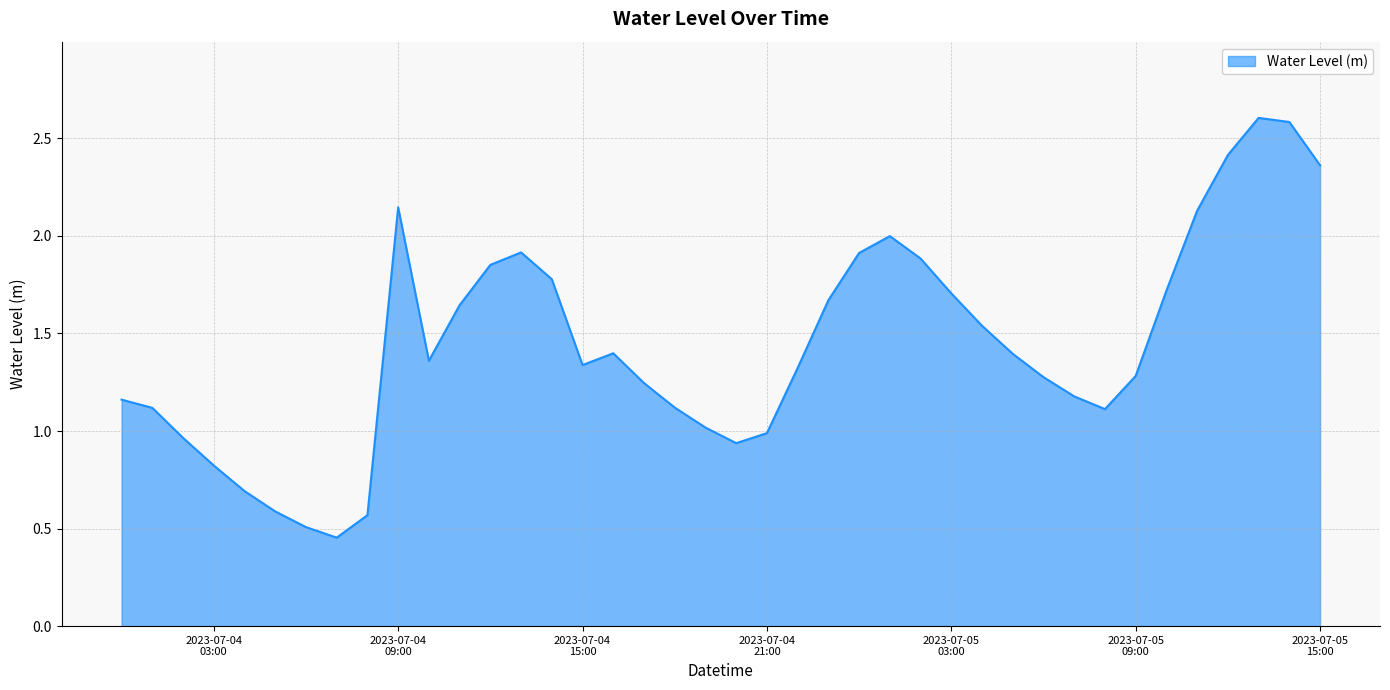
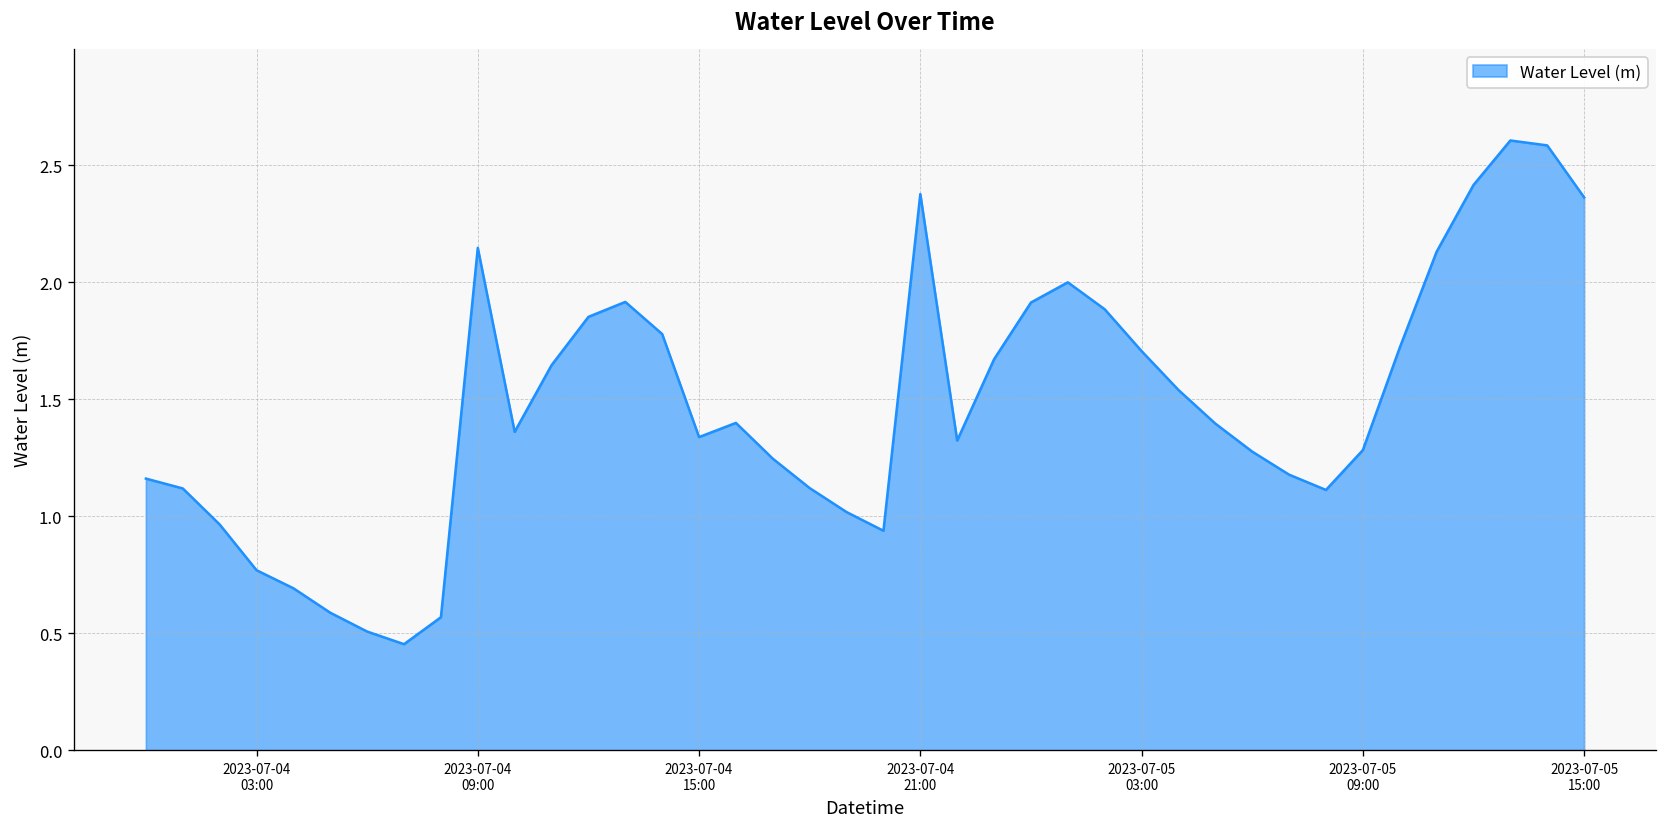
  {
-   "2023-07-04 03:00": 0.82,
+   "2023-07-04 03:00": 0.77,
    "2023-07-04 09:00": 2.15,
    "2023-07-04 15:00": 1.34,
-   "2023-07-04 21:00": 0.99,
+   "2023-07-04 21:00": 2.38,
    "2023-07-05 03:00": 1.71,
    "2023-07-05 09:00": 1.28,
    "2023-07-05 15:00": 2.36
  }
